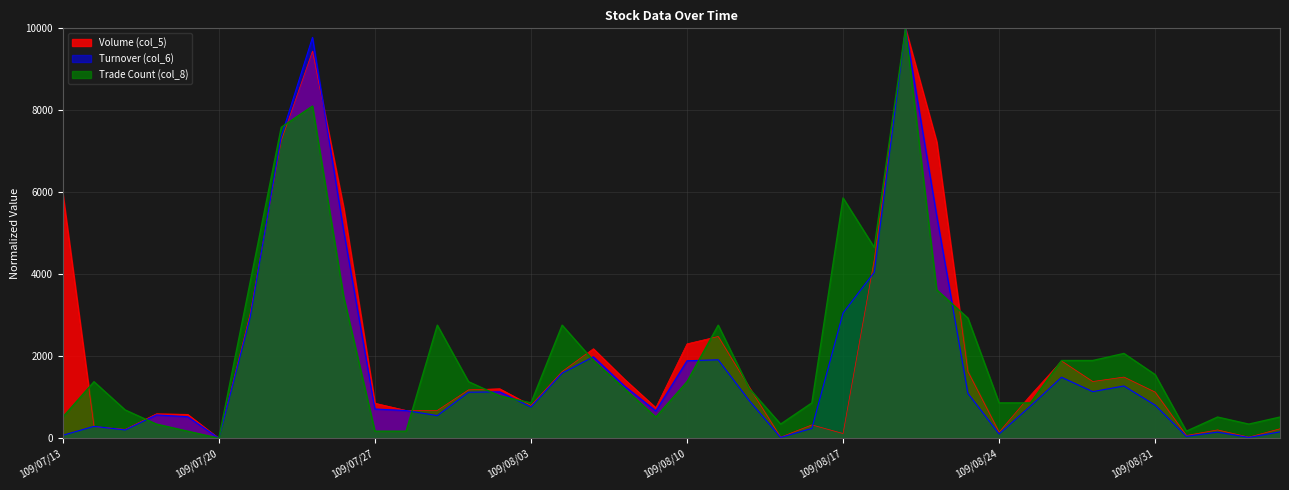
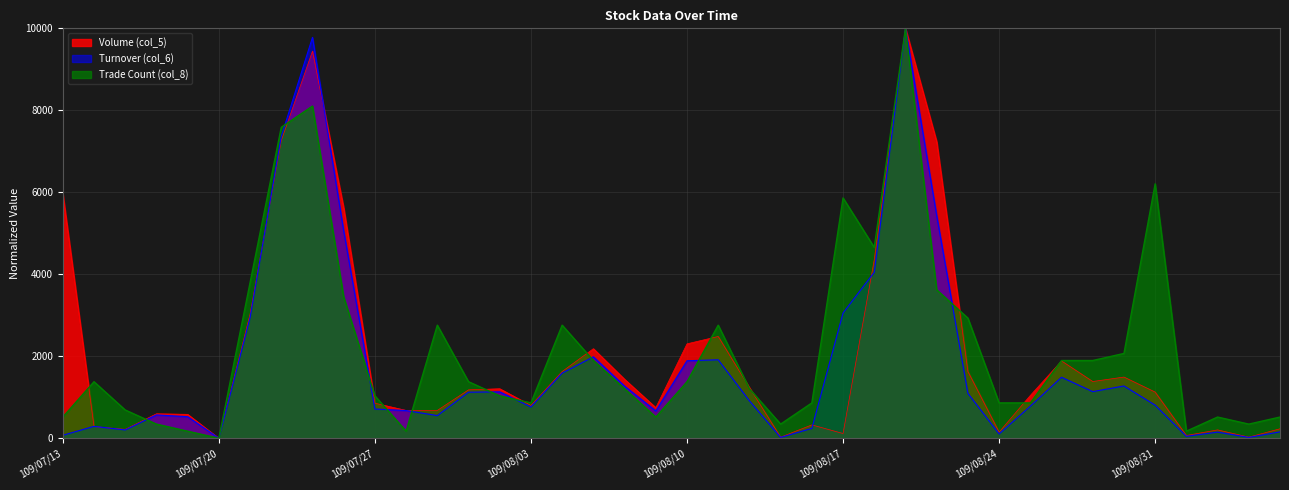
  {
    "Volume (col_5)": {
      "109/07/13": 6000,
      "109/07/27": 900,
      "109/08/10": 2300,
      "109/08/17": 100,
      "109/08/31": 1100
    },
    "Turnover (col_6)": {
      "109/07/13": 100,
      "109/07/27": 700,
      "109/08/10": 1900,
      "109/08/17": 3100,
      "109/08/31": 800
    },
    "Trade Count (col_8)": {
      "109/07/13": 500,
-     "109/07/27": 200,
+     "109/07/27": 1000,
      "109/08/10": 1400,
      "109/08/17": 5900,
      "109/08/24": 900,
-     "109/08/31": 1600
+     "109/08/31": 6200
    }
  }
